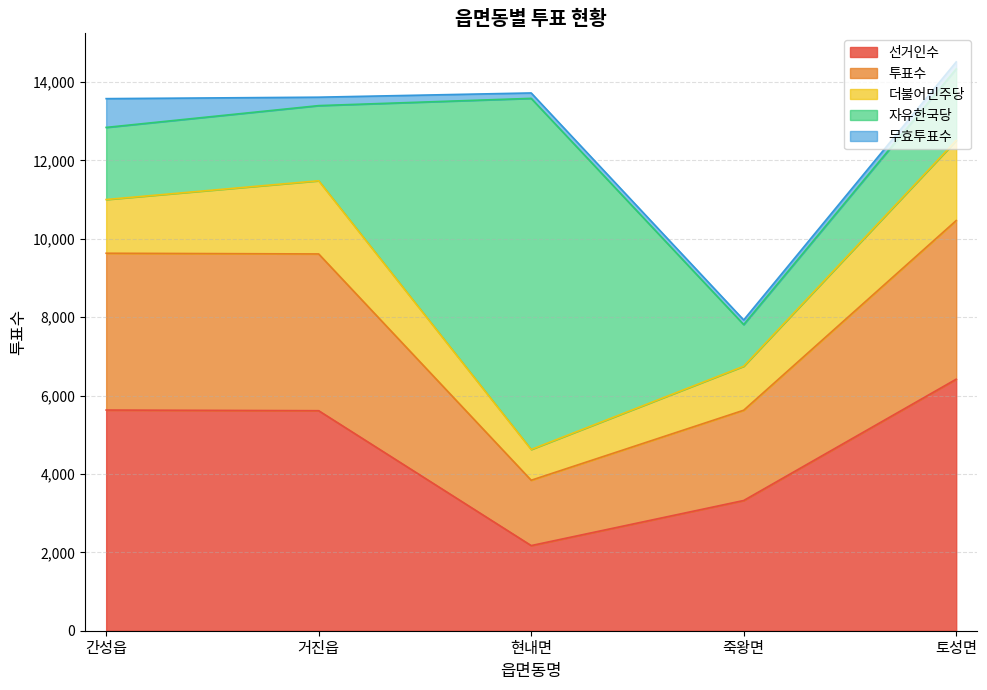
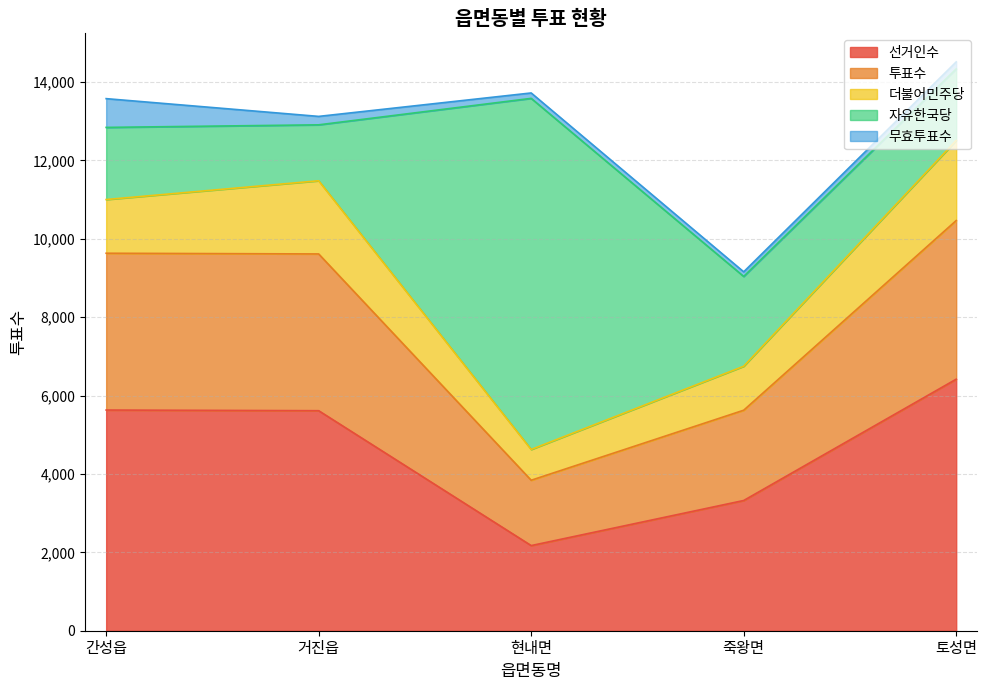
  {
    "더불어민주당": {
      "간성읍": "1,400",
      "거진읍": "1,900",
      "현내면": "800",
      "죽왕면": "1,100"
    },
    "자유한국당": {
      "간성읍": "1,800",
-     "거진읍": "1,900",
+     "거진읍": "1,400",
      "현내면": "9,000",
-     "죽왕면": "1,100"
+     "죽왕면": "2,300"
    },
    "무효투표수": {
      "간성읍": "700",
      "거진읍": "200",
      "현내면": "100",
      "죽왕면": "100"
    }
  }
